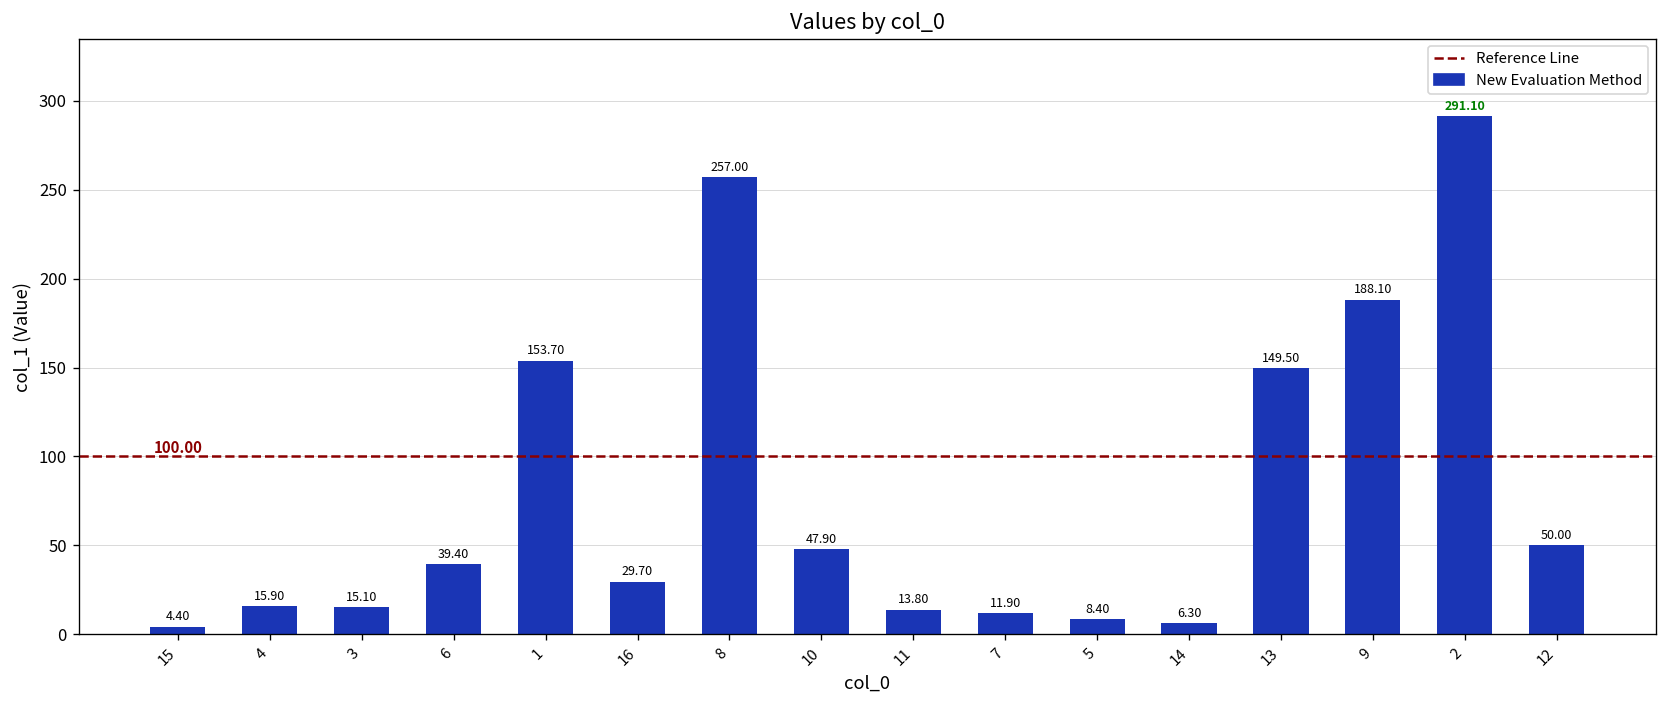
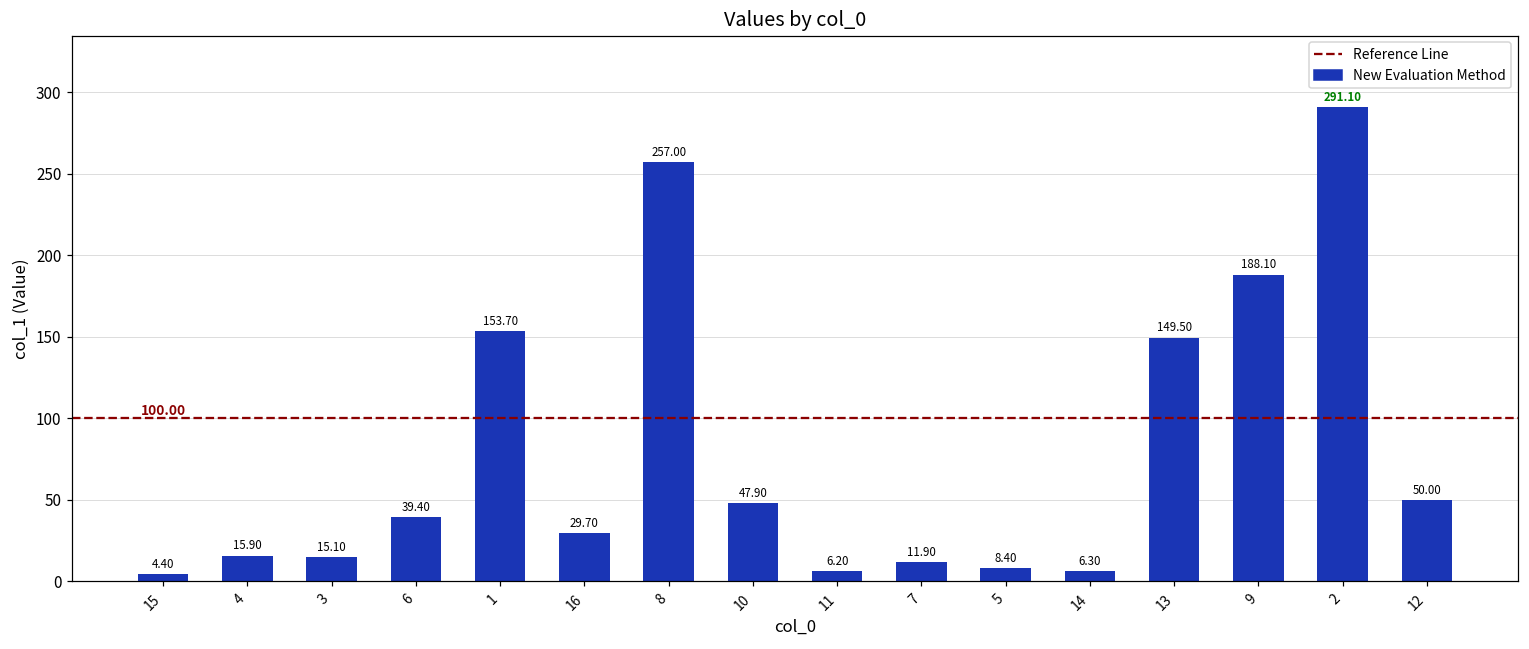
  {
    "15": 4.40,
    "4": 15.90,
    "3": 15.10,
    "6": 39.40,
    "1": 153.70,
    "16": 29.70,
    "8": 257.00,
    "10": 47.90,
-   "11": 13.80,
+   "11": 6.20,
    "7": 11.90,
    "5": 8.40,
    "14": 6.30,
    "13": 149.50,
    "9": 188.10,
    "2": 291.10,
    "12": 50.00
  }
